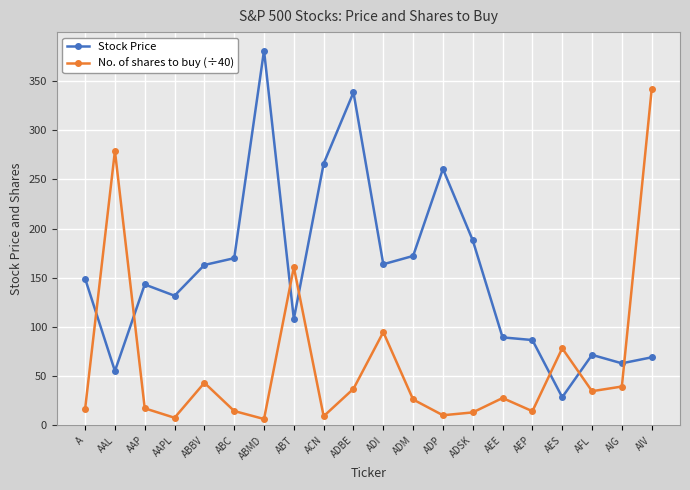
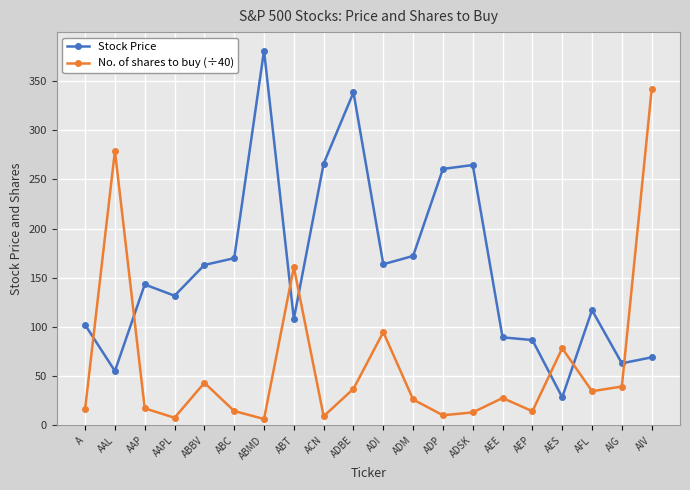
  {
    "Stock Price": {
-     "A": 150,
+     "A": 100,
      "AAL": 60,
      "AAP": 140,
      "AAPL": 130,
      "ABBV": 160,
      "ABC": 170,
      "ABMD": 380,
      "ABT": 110,
      "ACN": 270,
      "ADBE": 340,
      "ADI": 160,
      "ADM": 170,
      "ADP": 260,
-     "ADSK": 190,
+     "ADSK": 260,
      "AEE": 90,
      "AEP": 90,
      "AES": 30,
-     "AFL": 70,
+     "AFL": 120,
      "AIG": 60,
      "AIV": 70
    },
    "No. of shares to buy (÷40)": {
      "A": 20,
      "AAL": 280,
      "AAP": 20,
      "AAPL": 10,
      "ABBV": 40,
      "ABC": 10,
      "ABMD": 10,
      "ABT": 160,
      "ACN": 10,
      "ADBE": 40,
      "ADI": 90,
      "ADM": 30,
      "ADP": 10,
      "ADSK": 10,
      "AEE": 30,
      "AEP": 10,
      "AES": 80,
      "AFL": 30,
      "AIG": 40,
      "AIV": 340
    }
  }
